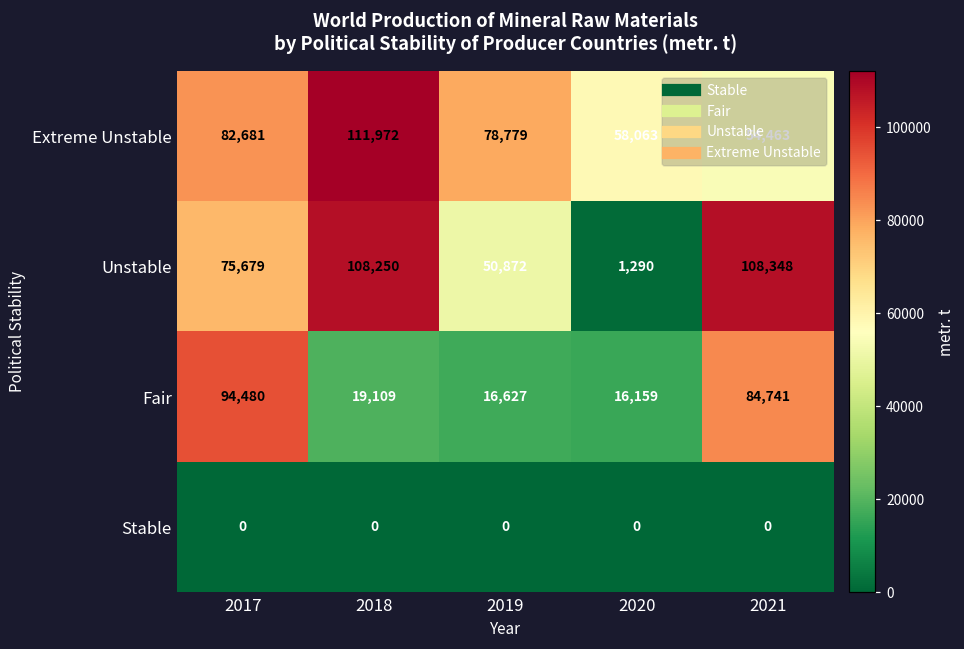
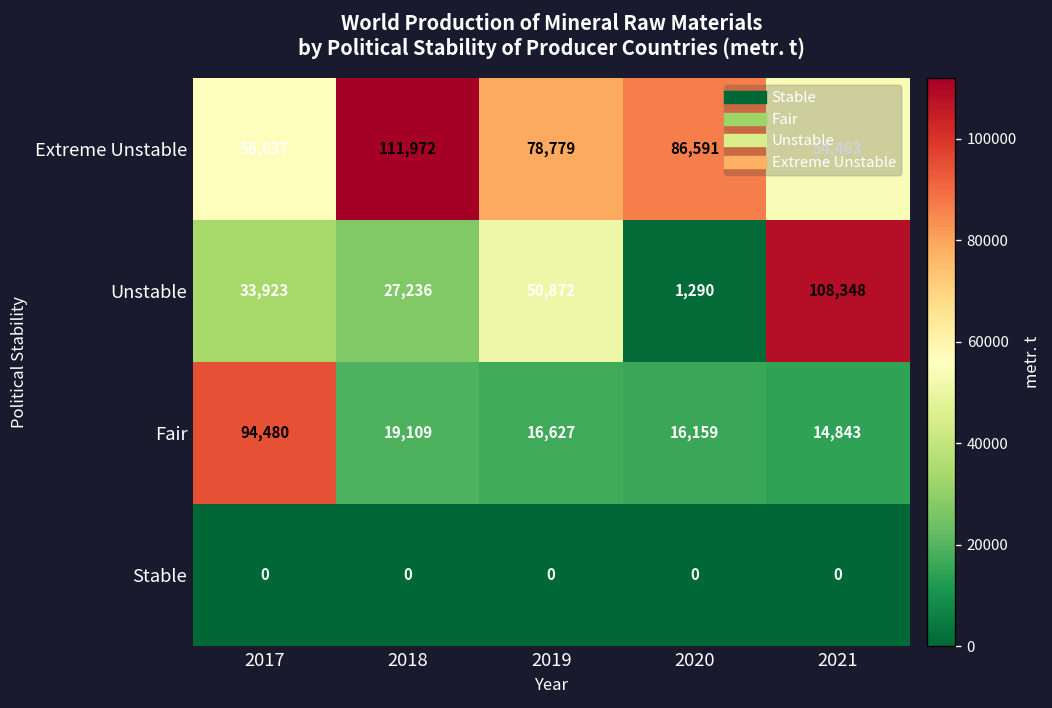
  {
    "Extreme Unstable": {
-     "2017": "82,681",
+     "2017": "56,637",
      "2018": "111,972",
      "2019": "78,779",
-     "2020": "58,063"
+     "2020": "86,591"
    },
    "Unstable": {
-     "2017": "75,679",
-     "2018": "108,250",
+     "2017": "33,923",
+     "2018": "27,236",
      "2019": "50,872",
      "2020": "1,290",
      "2021": "108,348"
    },
    "Fair": {
      "2017": "94,480",
      "2018": "19,109",
      "2019": "16,627",
      "2020": "16,159",
-     "2021": "84,741"
+     "2021": "14,843"
    },
    "Stable": {
      "2017": "0",
      "2018": "0",
      "2019": "0",
      "2020": "0",
      "2021": "0"
    }
  }
